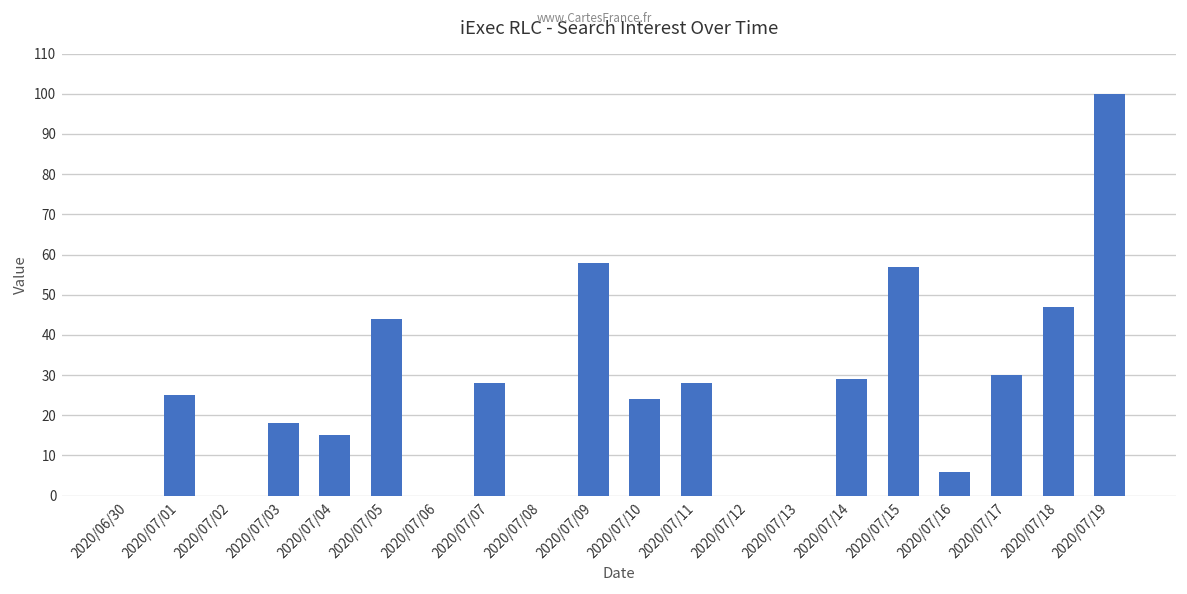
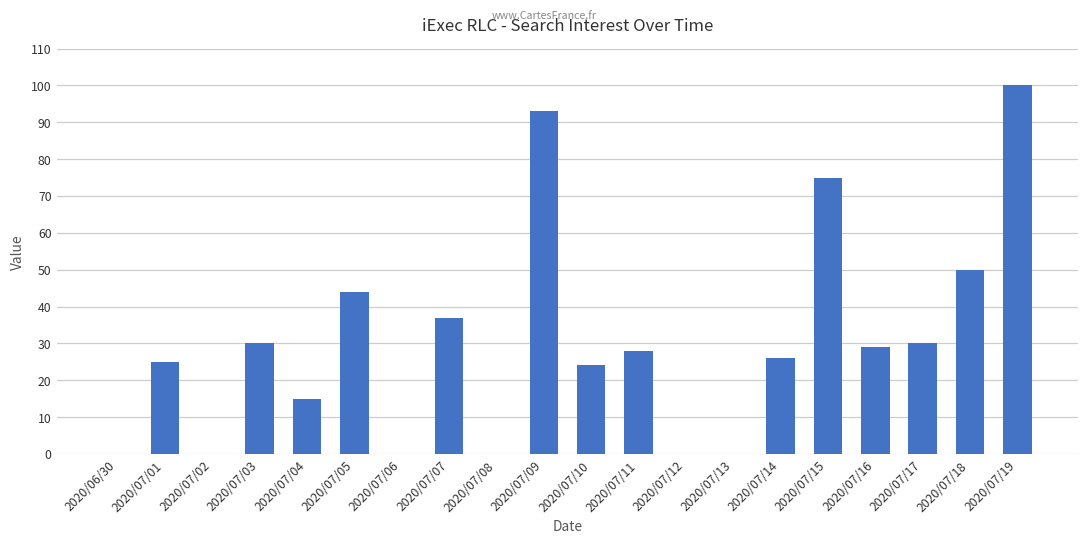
  {
    "2020/06/30": 0,
    "2020/07/01": 25,
    "2020/07/02": 0,
-   "2020/07/03": 18,
+   "2020/07/03": 30,
    "2020/07/04": 15,
    "2020/07/05": 44,
    "2020/07/06": 0,
-   "2020/07/07": 28,
+   "2020/07/07": 37,
    "2020/07/08": 0,
-   "2020/07/09": 58,
+   "2020/07/09": 93,
    "2020/07/10": 24,
    "2020/07/11": 28,
    "2020/07/12": 0,
    "2020/07/13": 0,
-   "2020/07/14": 29,
-   "2020/07/15": 57,
-   "2020/07/16": 6,
+   "2020/07/14": 26,
+   "2020/07/15": 75,
+   "2020/07/16": 29,
    "2020/07/17": 30,
-   "2020/07/18": 47,
+   "2020/07/18": 50,
    "2020/07/19": 100
  }
